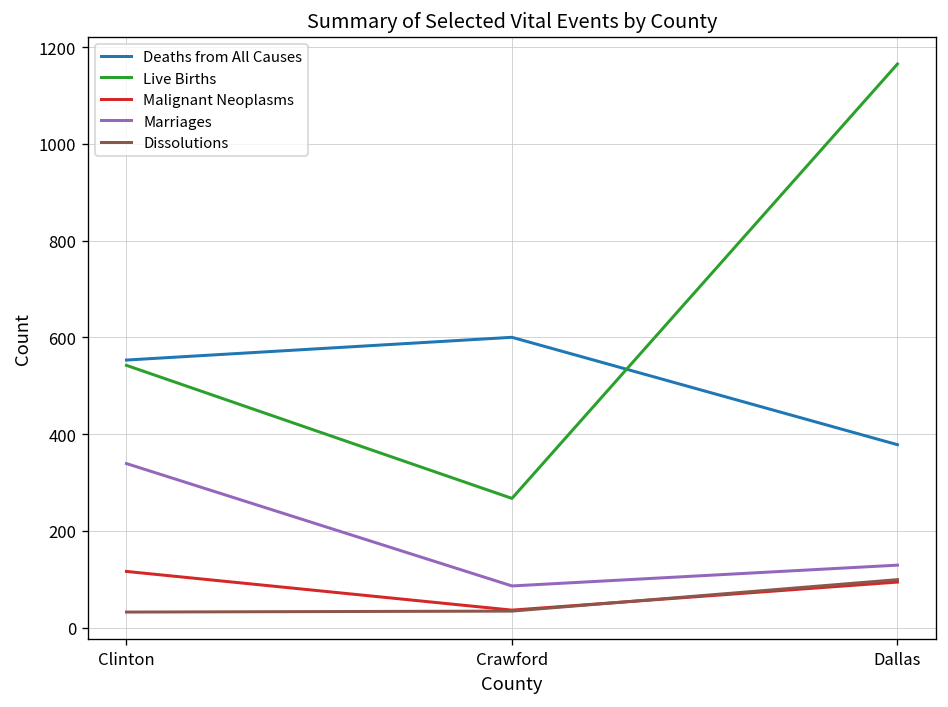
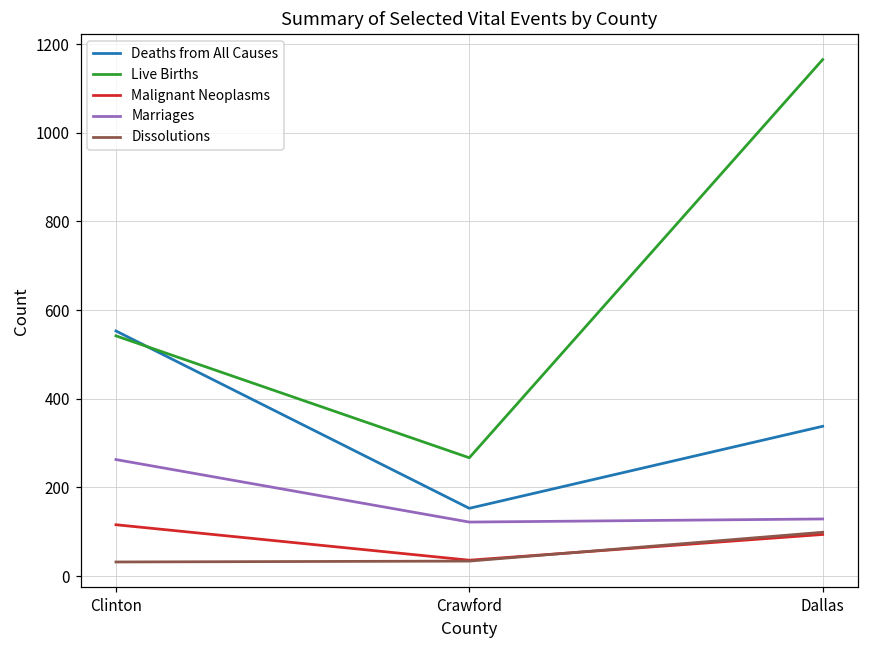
  {
    "Deaths from All Causes": {
      "Clinton": 550,
-     "Crawford": 600,
-     "Dallas": 380
+     "Crawford": 150,
+     "Dallas": 340
    },
    "Live Births": {
      "Clinton": 540,
      "Crawford": 270,
      "Dallas": 1170
    },
    "Malignant Neoplasms": {
      "Clinton": 120
    },
    "Marriages": {
-     "Clinton": 340,
-     "Crawford": 90,
+     "Clinton": 260,
+     "Crawford": 120,
      "Dallas": 130
    },
    "Dissolutions": {
      "Clinton": 30
    }
  }
